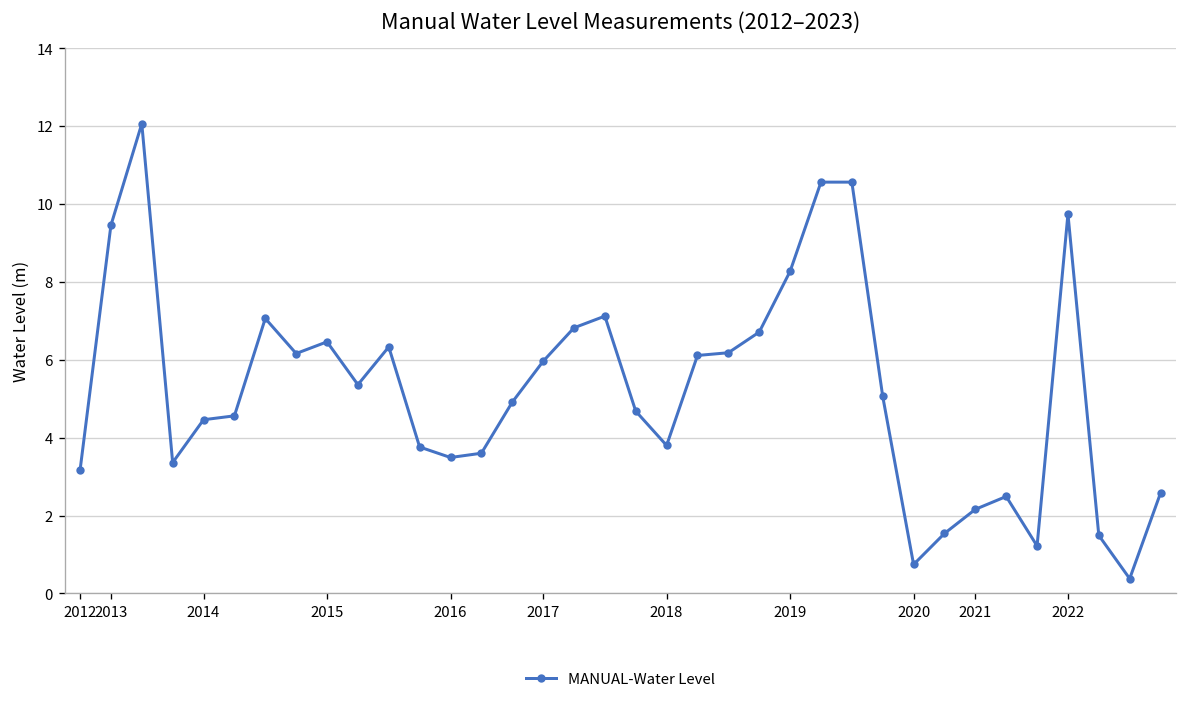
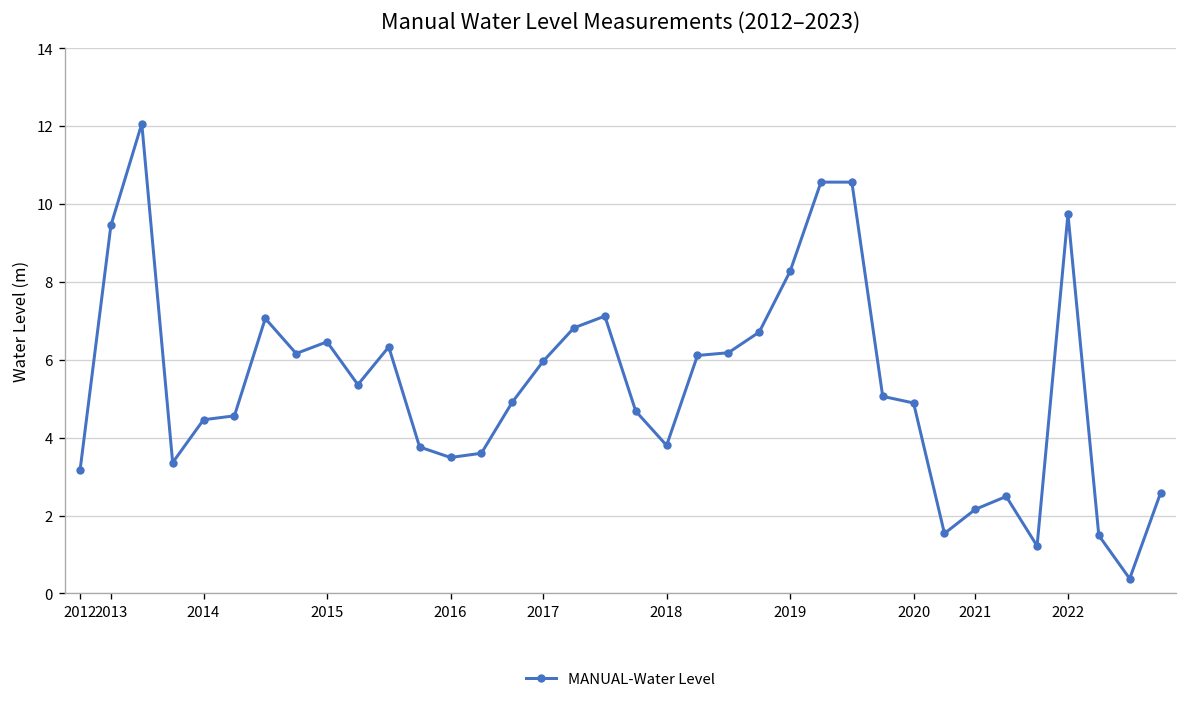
  {
    "2012": 3.2,
    "2013": 9.5,
    "2014": 4.5,
    "2015": 6.5,
    "2016": 3.5,
    "2017": 6.0,
    "2018": 3.8,
    "2019": 8.3,
-   "2020": 0.7,
+   "2020": 4.9,
    "2021": 2.2,
    "2022": 9.7
  }
